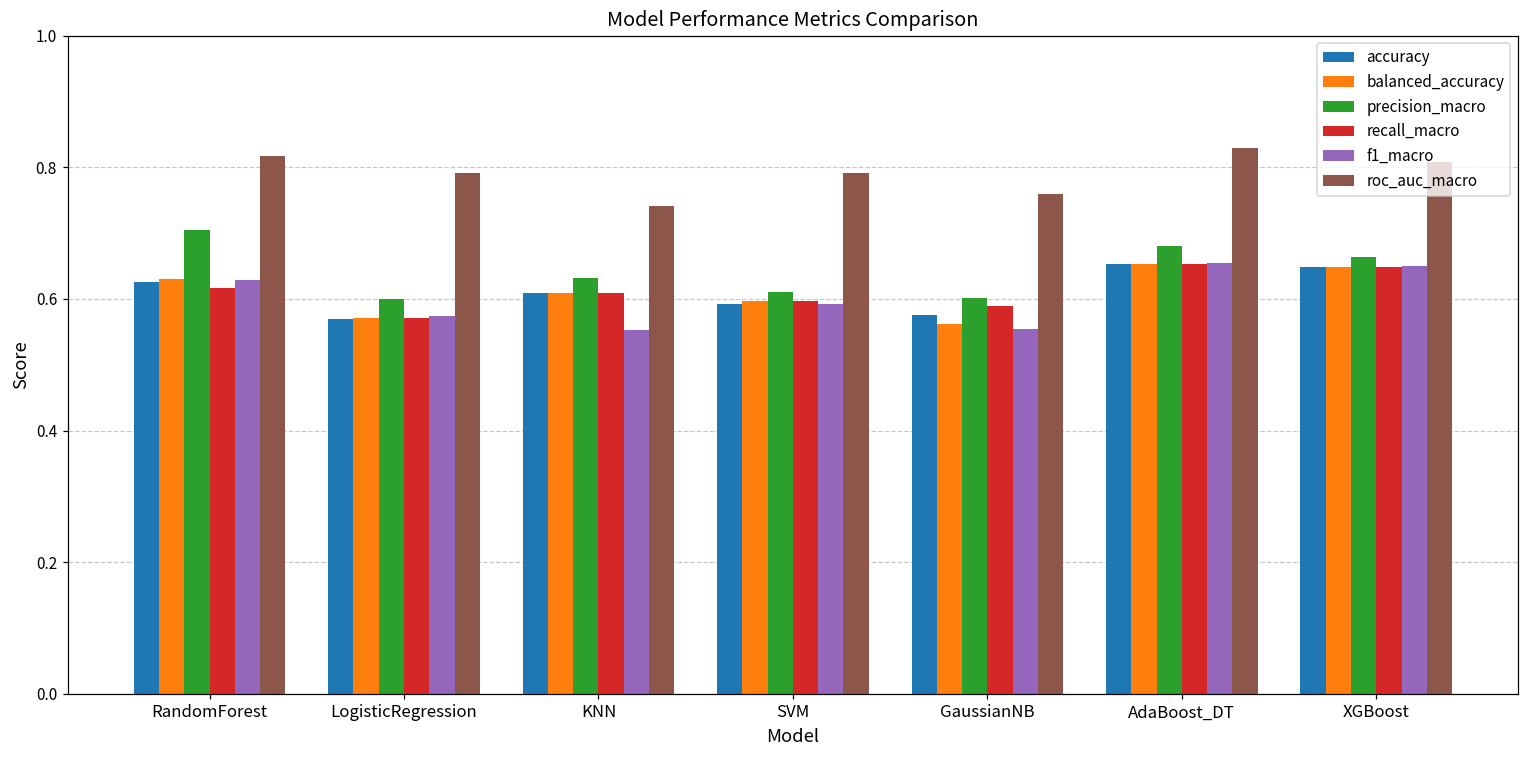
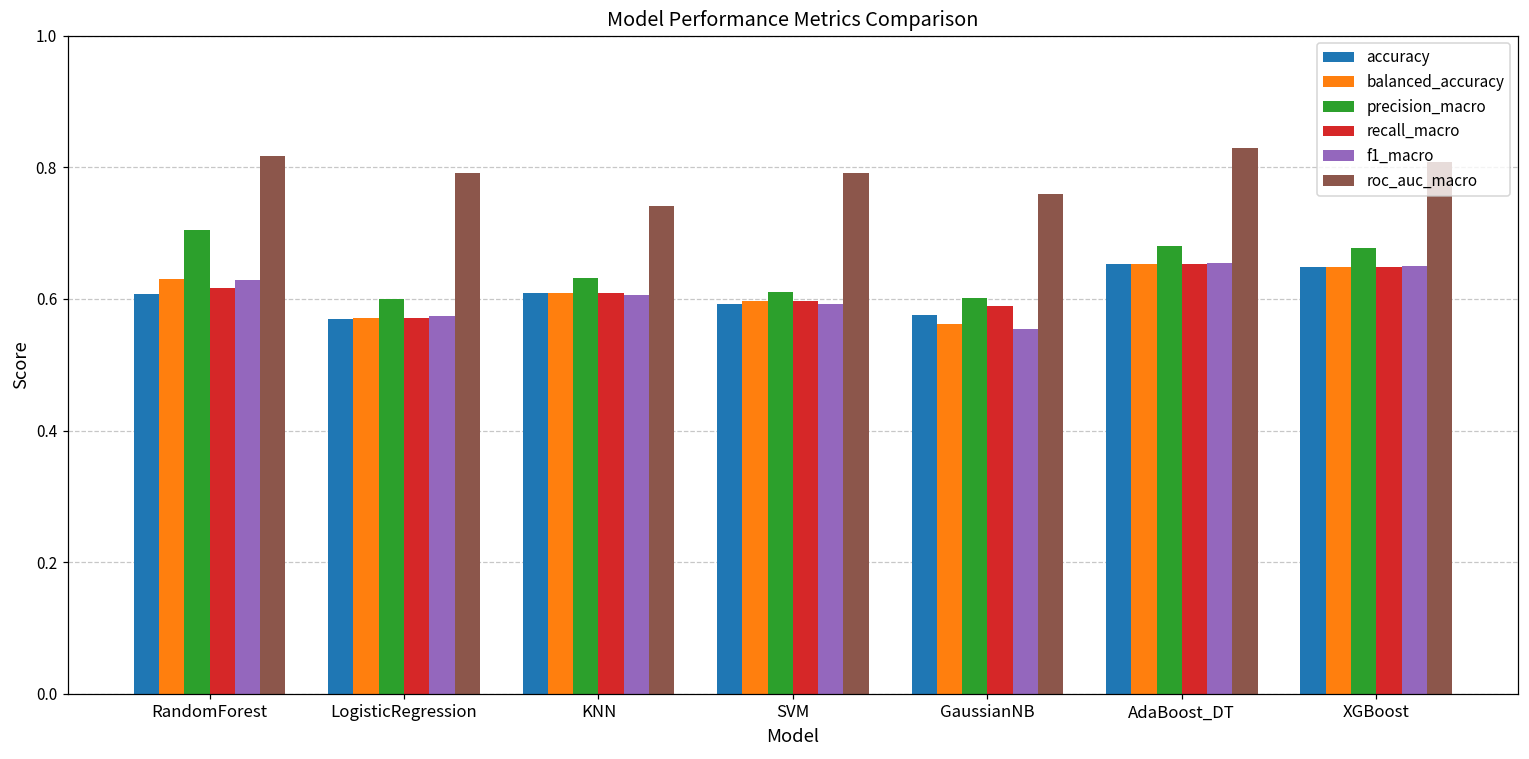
  {
    "accuracy": {
-     "RandomForest": 0.63,
+     "RandomForest": 0.61,
      "LogisticRegression": 0.57,
      "KNN": 0.61,
      "SVM": 0.59,
      "GaussianNB": 0.58,
      "AdaBoost_DT": 0.65,
      "XGBoost": 0.65
    },
    "balanced_accuracy": {
      "RandomForest": 0.63,
      "LogisticRegression": 0.57,
      "KNN": 0.61,
      "SVM": 0.60,
      "GaussianNB": 0.56,
      "AdaBoost_DT": 0.65,
      "XGBoost": 0.65
    },
    "precision_macro": {
      "RandomForest": 0.70,
      "LogisticRegression": 0.60,
      "KNN": 0.63,
      "SVM": 0.61,
      "GaussianNB": 0.60,
      "AdaBoost_DT": 0.68,
-     "XGBoost": 0.66
+     "XGBoost": 0.68
    },
    "recall_macro": {
      "RandomForest": 0.62,
      "LogisticRegression": 0.57,
      "KNN": 0.61,
      "SVM": 0.60,
      "GaussianNB": 0.59,
      "AdaBoost_DT": 0.65,
      "XGBoost": 0.65
    },
    "f1_macro": {
      "RandomForest": 0.63,
      "LogisticRegression": 0.57,
-     "KNN": 0.55,
+     "KNN": 0.61,
      "SVM": 0.59,
      "GaussianNB": 0.55,
      "AdaBoost_DT": 0.65,
      "XGBoost": 0.65
    },
    "roc_auc_macro": {
      "RandomForest": 0.82,
      "LogisticRegression": 0.79,
      "KNN": 0.74,
      "SVM": 0.79,
      "GaussianNB": 0.76,
      "AdaBoost_DT": 0.83
    }
  }
